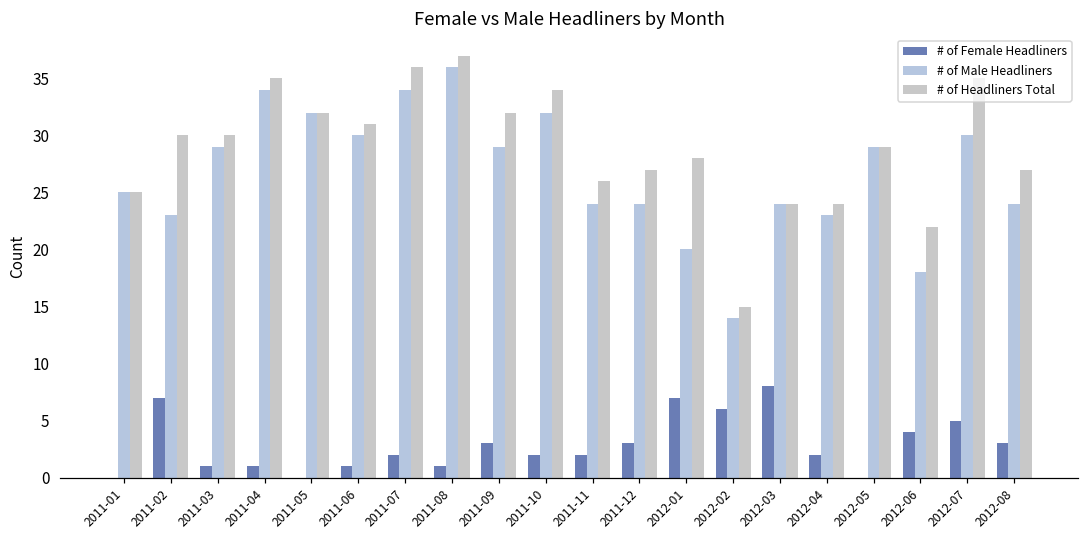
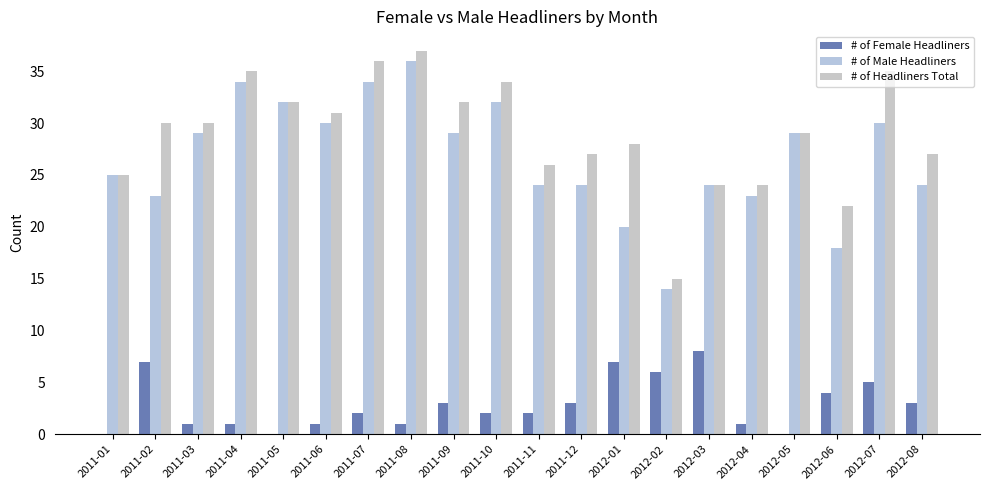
  {
    "# of Female Headliners": {
      "2011-01": 0,
      "2011-02": 7,
      "2011-03": 1,
      "2011-04": 1,
      "2011-05": 0,
      "2011-06": 1,
      "2011-07": 2,
      "2011-08": 1,
      "2011-09": 3,
      "2011-10": 2,
      "2011-11": 2,
      "2011-12": 3,
      "2012-01": 7,
      "2012-02": 6,
      "2012-03": 8,
-     "2012-04": 2,
+     "2012-04": 1,
      "2012-05": 0,
      "2012-06": 4,
      "2012-07": 5,
      "2012-08": 3
    }
  }
